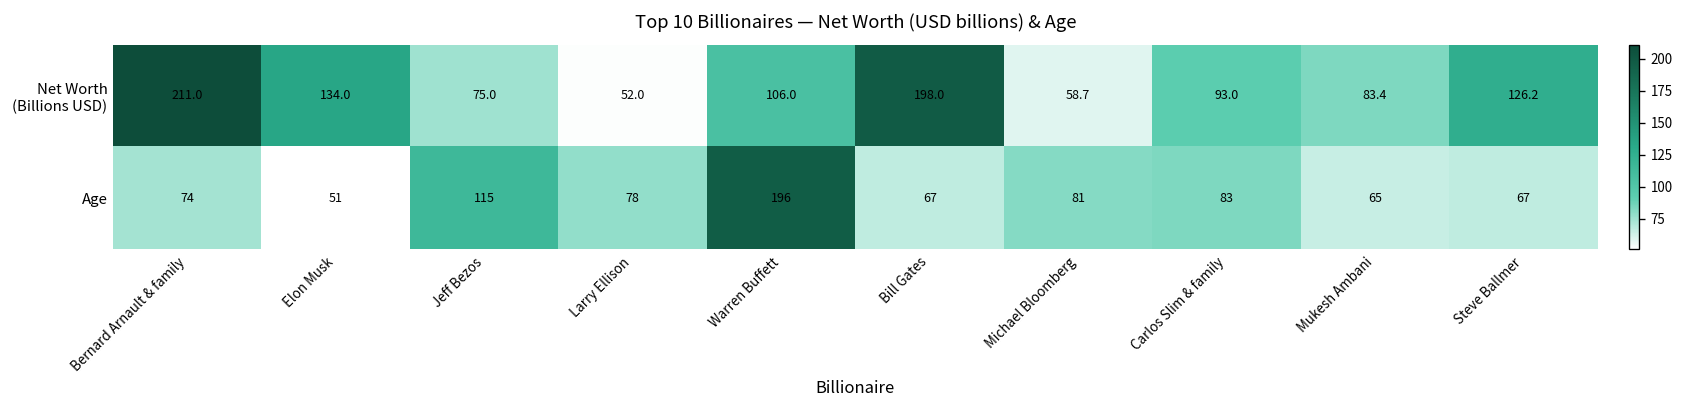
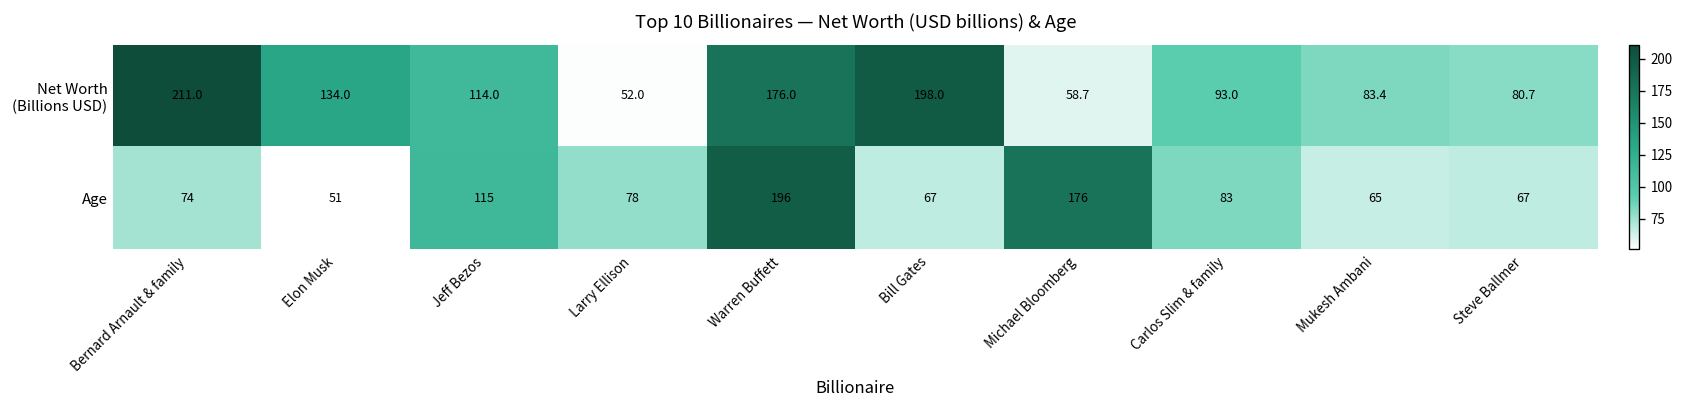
  {
    "Net Worth (Billions USD)": {
      "Bernard Arnault & family": 211.0,
      "Elon Musk": 134.0,
-     "Jeff Bezos": 75.0,
+     "Jeff Bezos": 114.0,
      "Larry Ellison": 52.0,
-     "Warren Buffett": 106.0,
+     "Warren Buffett": 176.0,
      "Bill Gates": 198.0,
      "Michael Bloomberg": 58.7,
      "Carlos Slim & family": 93.0,
      "Mukesh Ambani": 83.4,
-     "Steve Ballmer": 126.2
+     "Steve Ballmer": 80.7
    },
    "Age": {
      "Bernard Arnault & family": 74,
      "Elon Musk": 51,
      "Jeff Bezos": 115,
      "Larry Ellison": 78,
      "Warren Buffett": 196,
      "Bill Gates": 67,
-     "Michael Bloomberg": 81,
+     "Michael Bloomberg": 176,
      "Carlos Slim & family": 83,
      "Mukesh Ambani": 65,
      "Steve Ballmer": 67
    }
  }
